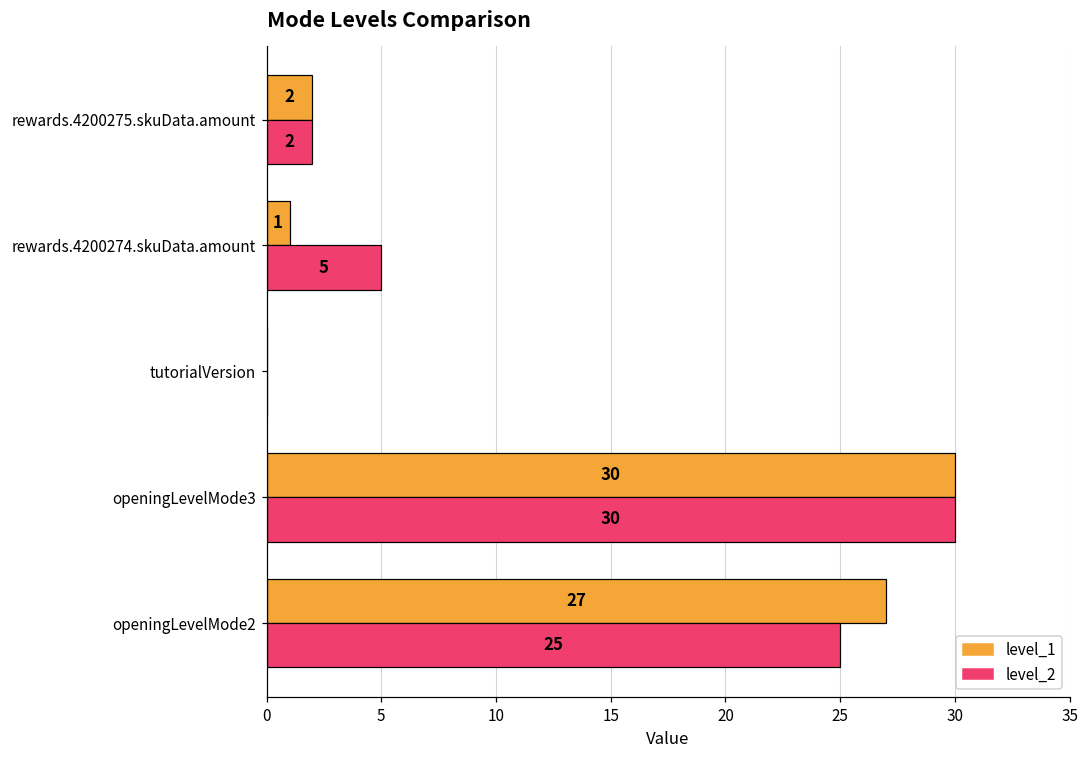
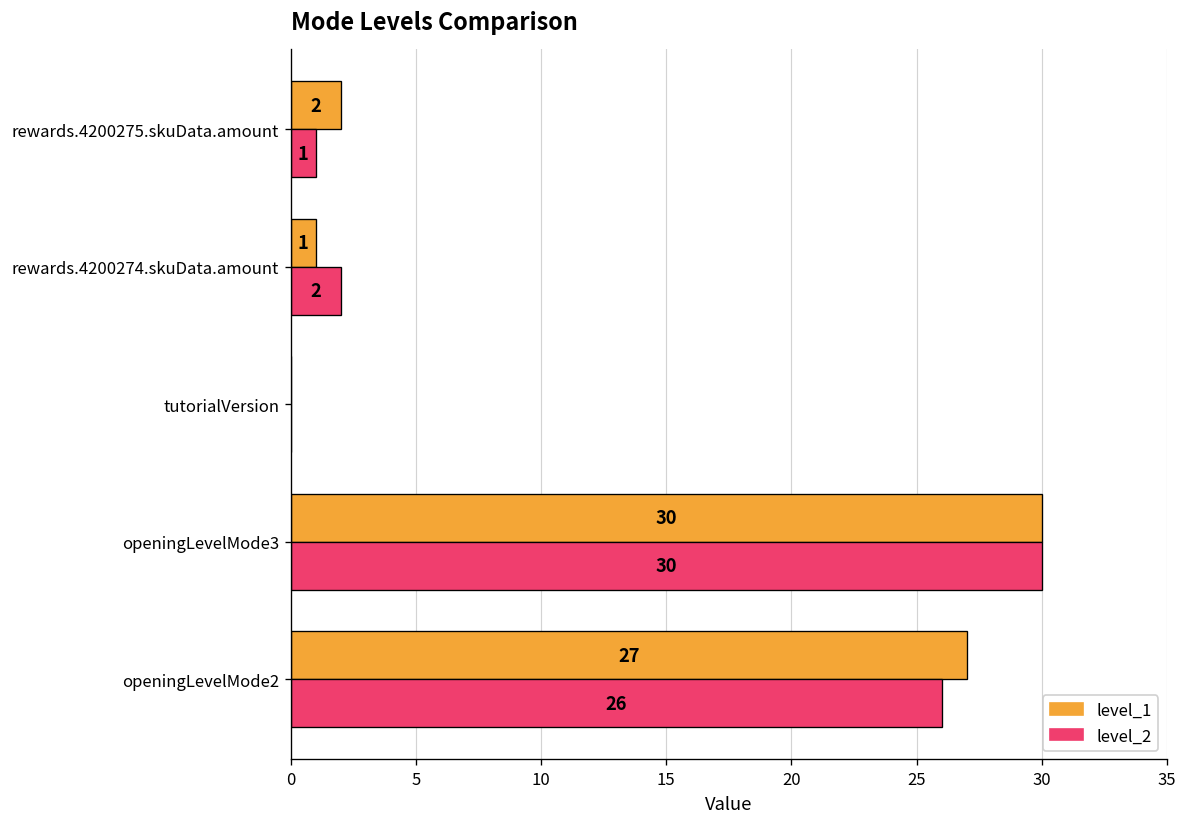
  {
    "level_1": {
      "rewards.4200275.skuData.amount": 2,
      "rewards.4200274.skuData.amount": 1,
      "openingLevelMode3": 30,
      "openingLevelMode2": 27
    },
    "level_2": {
-     "rewards.4200275.skuData.amount": 2,
-     "rewards.4200274.skuData.amount": 5,
+     "rewards.4200275.skuData.amount": 1,
+     "rewards.4200274.skuData.amount": 2,
      "openingLevelMode3": 30,
-     "openingLevelMode2": 25
+     "openingLevelMode2": 26
    }
  }
